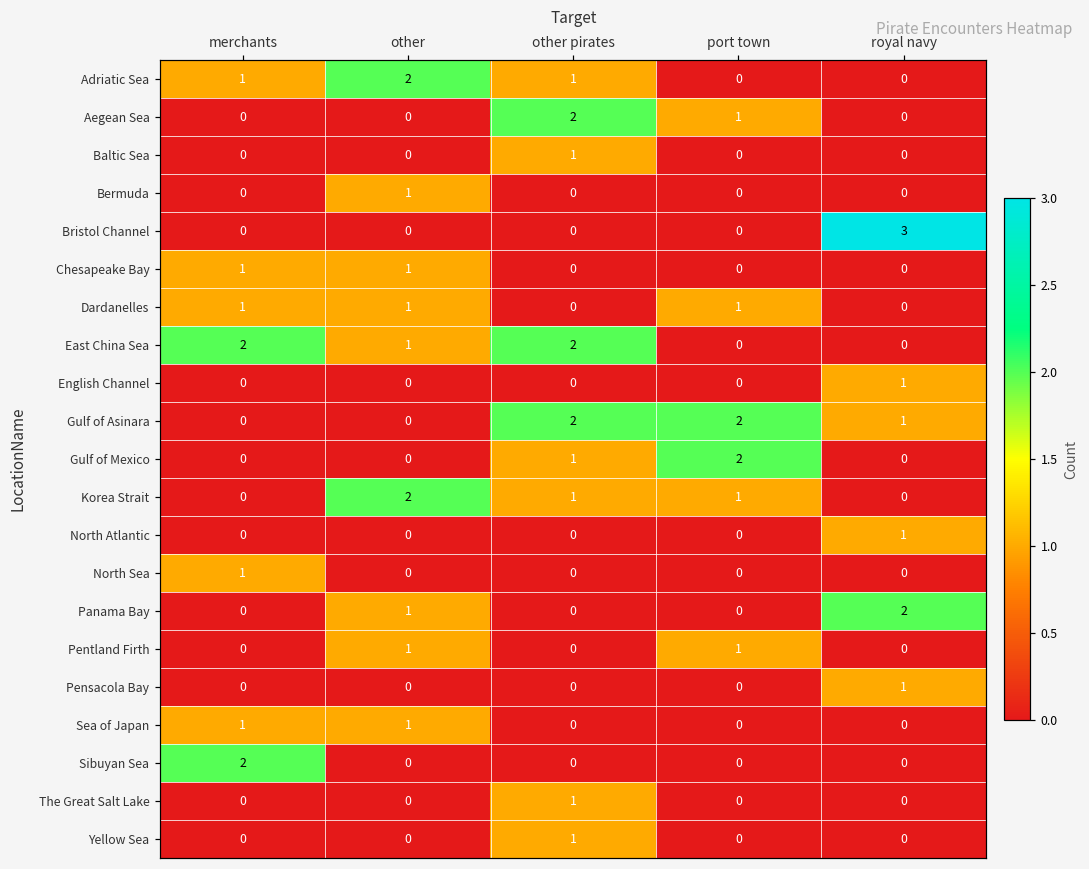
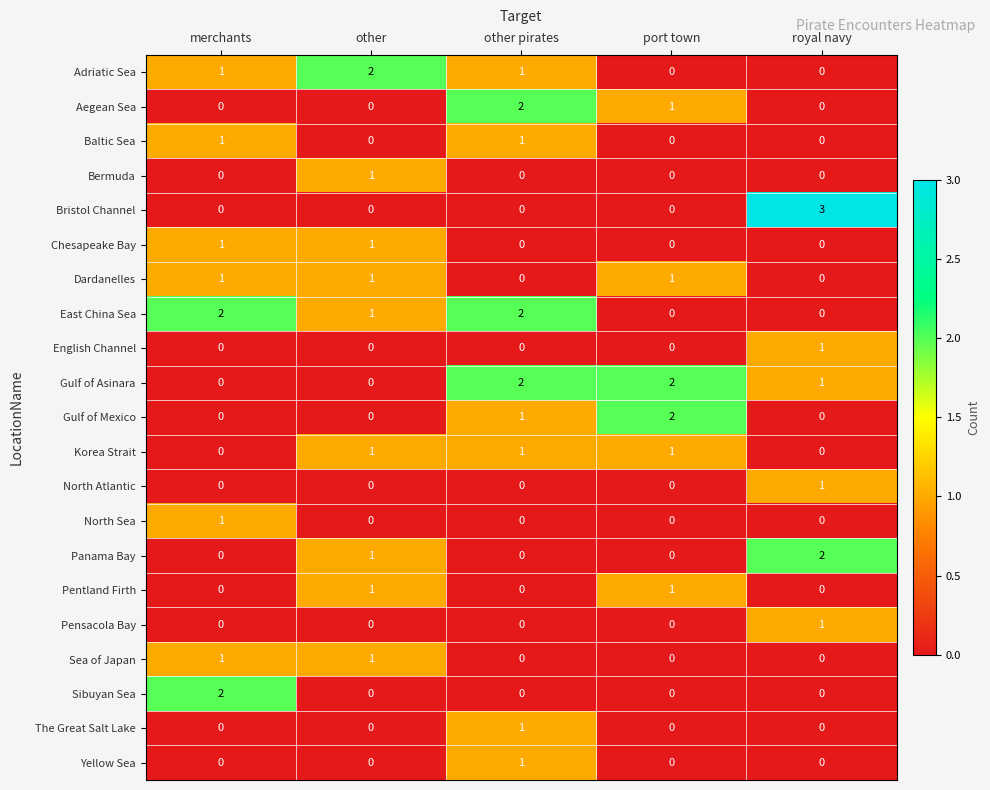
  {
    "Adriatic Sea": {
      "merchants": 1,
      "other": 2,
      "other pirates": 1,
      "port town": 0,
      "royal navy": 0
    },
    "Aegean Sea": {
      "merchants": 0,
      "other": 0,
      "other pirates": 2,
      "port town": 1,
      "royal navy": 0
    },
    "Baltic Sea": {
-     "merchants": 0,
+     "merchants": 1,
      "other": 0,
      "other pirates": 1,
      "port town": 0,
      "royal navy": 0
    },
    "Bermuda": {
      "merchants": 0,
      "other": 1,
      "other pirates": 0,
      "port town": 0,
      "royal navy": 0
    },
    "Bristol Channel": {
      "merchants": 0,
      "other": 0,
      "other pirates": 0,
      "port town": 0,
      "royal navy": 3
    },
    "Chesapeake Bay": {
      "merchants": 1,
      "other": 1,
      "other pirates": 0,
      "port town": 0,
      "royal navy": 0
    },
    "Dardanelles": {
      "merchants": 1,
      "other": 1,
      "other pirates": 0,
      "port town": 1,
      "royal navy": 0
    },
    "East China Sea": {
      "merchants": 2,
      "other": 1,
      "other pirates": 2,
      "port town": 0,
      "royal navy": 0
    },
    "English Channel": {
      "merchants": 0,
      "other": 0,
      "other pirates": 0,
      "port town": 0,
      "royal navy": 1
    },
    "Gulf of Asinara": {
      "merchants": 0,
      "other": 0,
      "other pirates": 2,
      "port town": 2,
      "royal navy": 1
    },
    "Gulf of Mexico": {
      "merchants": 0,
      "other": 0,
      "other pirates": 1,
      "port town": 2,
      "royal navy": 0
    },
    "Korea Strait": {
      "merchants": 0,
-     "other": 2,
+     "other": 1,
      "other pirates": 1,
      "port town": 1,
      "royal navy": 0
    },
    "North Atlantic": {
      "merchants": 0,
      "other": 0,
      "other pirates": 0,
      "port town": 0,
      "royal navy": 1
    },
    "North Sea": {
      "merchants": 1,
      "other": 0,
      "other pirates": 0,
      "port town": 0,
      "royal navy": 0
    },
    "Panama Bay": {
      "merchants": 0,
      "other": 1,
      "other pirates": 0,
      "port town": 0,
      "royal navy": 2
    },
    "Pentland Firth": {
      "merchants": 0,
      "other": 1,
      "other pirates": 0,
      "port town": 1,
      "royal navy": 0
    },
    "Pensacola Bay": {
      "merchants": 0,
      "other": 0,
      "other pirates": 0,
      "port town": 0,
      "royal navy": 1
    },
    "Sea of Japan": {
      "merchants": 1,
      "other": 1,
      "other pirates": 0,
      "port town": 0,
      "royal navy": 0
    },
    "Sibuyan Sea": {
      "merchants": 2,
      "other": 0,
      "other pirates": 0,
      "port town": 0,
      "royal navy": 0
    },
    "The Great Salt Lake": {
      "merchants": 0,
      "other": 0,
      "other pirates": 1,
      "port town": 0,
      "royal navy": 0
    },
    "Yellow Sea": {
      "merchants": 0,
      "other": 0,
      "other pirates": 1,
      "port town": 0,
      "royal navy": 0
    }
  }
